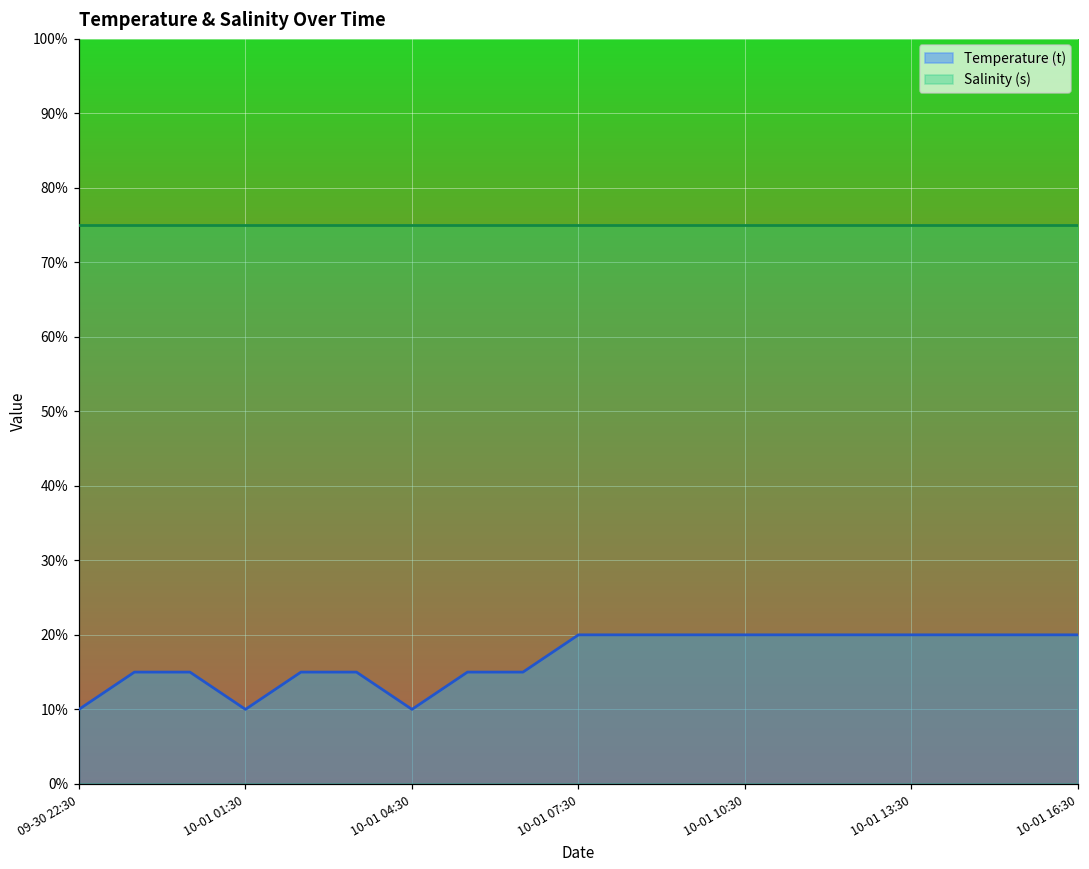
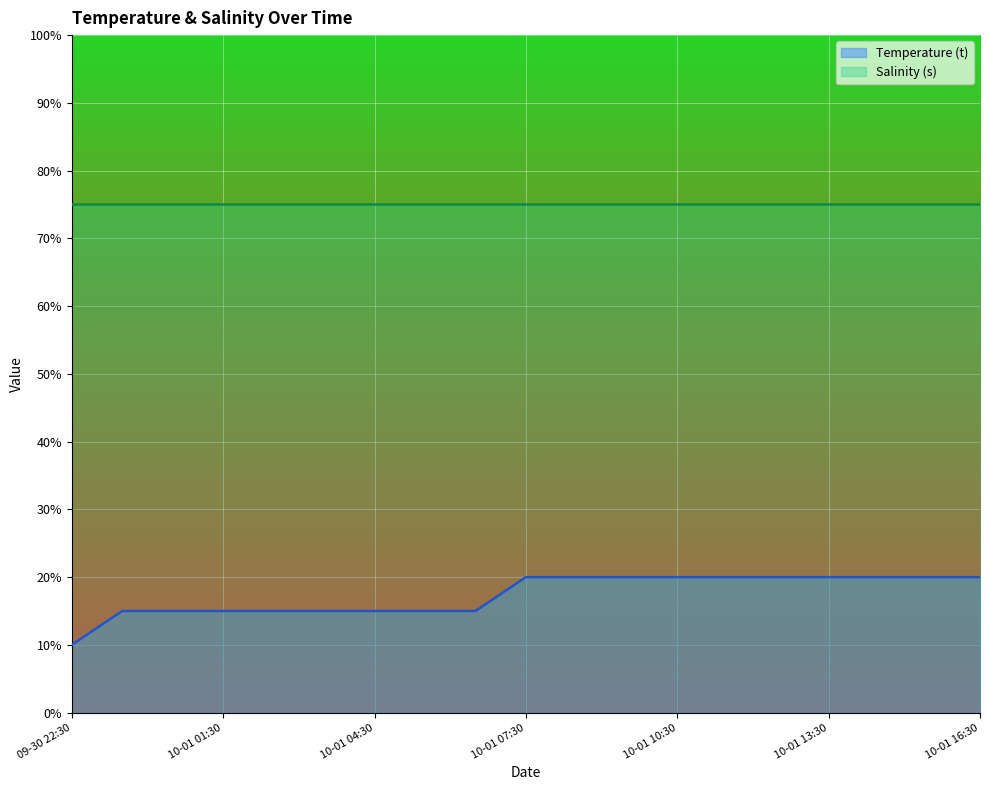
  {
    "Temperature (t)": {
      "09-30 22:30": "10%",
-     "10-01 01:30": "10%",
-     "10-01 04:30": "10%",
+     "10-01 01:30": "15%",
+     "10-01 04:30": "15%",
      "10-01 07:30": "20%",
      "10-01 10:30": "20%",
      "10-01 13:30": "20%",
      "10-01 16:30": "20%"
    },
    "Salinity (s)": {
      "09-30 22:30": "75%",
      "10-01 01:30": "75%",
      "10-01 04:30": "75%",
      "10-01 07:30": "75%",
      "10-01 10:30": "75%",
      "10-01 13:30": "75%",
      "10-01 16:30": "75%"
    }
  }
